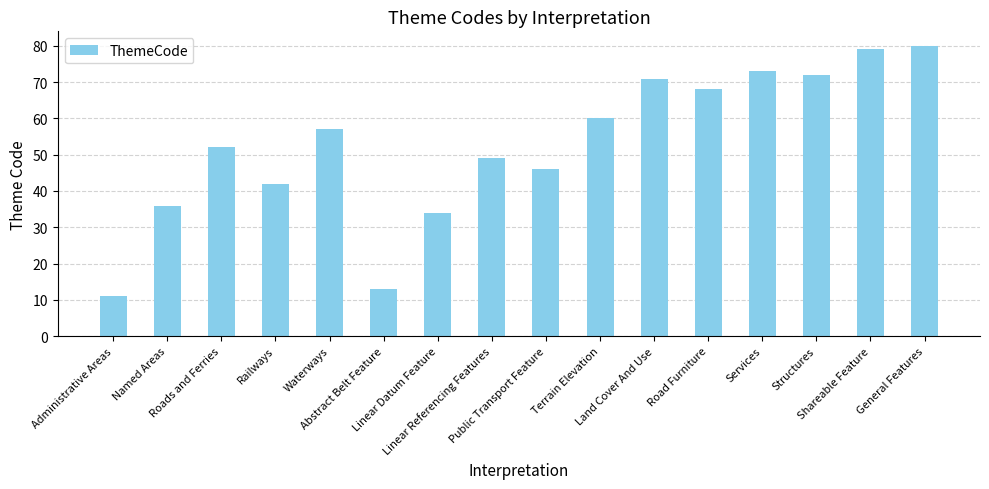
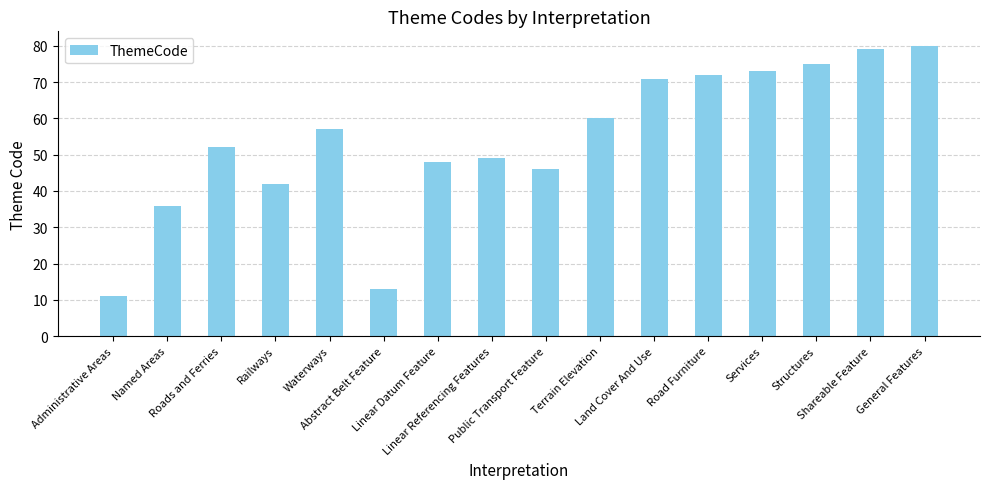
  {
    "Administrative Areas": 11,
    "Named Areas": 36,
    "Roads and Ferries": 52,
    "Railways": 42,
    "Waterways": 57,
    "Abstract Belt Feature": 13,
-   "Linear Datum Feature": 34,
+   "Linear Datum Feature": 48,
    "Linear Referencing Features": 49,
    "Public Transport Feature": 46,
    "Terrain Elevation": 60,
    "Land Cover And Use": 71,
-   "Road Furniture": 68,
+   "Road Furniture": 72,
    "Services": 73,
-   "Structures": 72,
+   "Structures": 75,
    "Shareable Feature": 79,
    "General Features": 80
  }
